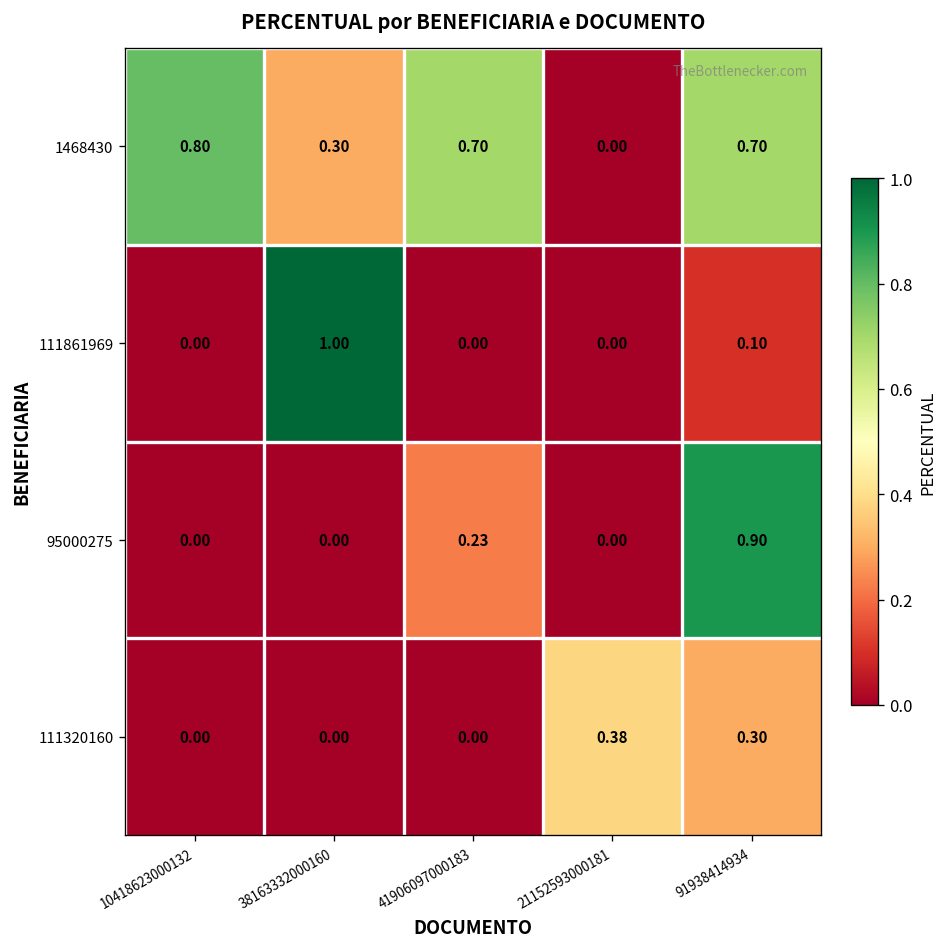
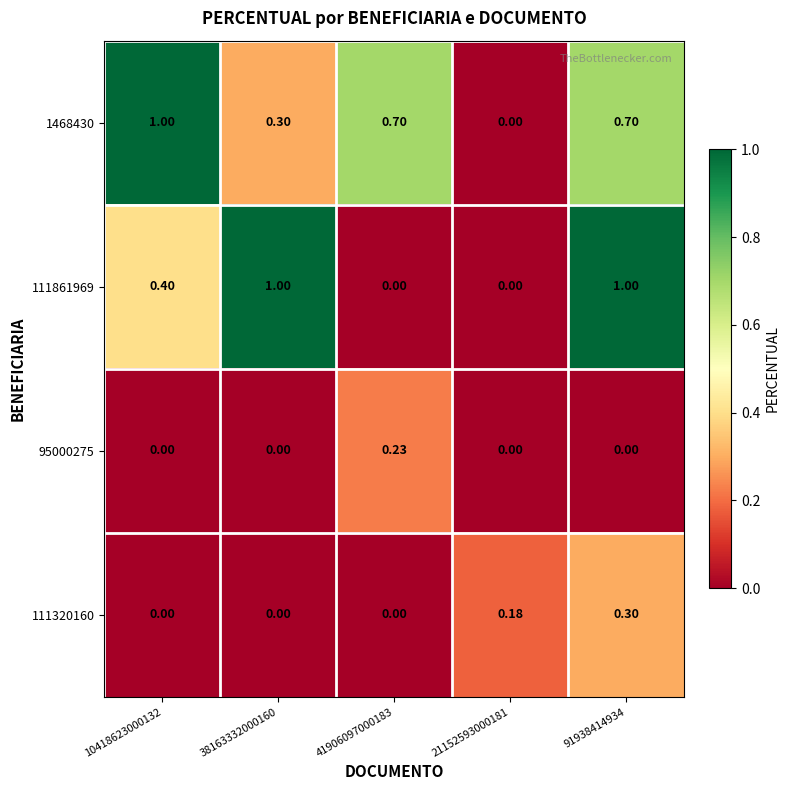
  {
    "1468430": {
-     "10418623000132": 0.80,
+     "10418623000132": 1.00,
      "38163332000160": 0.30,
      "41906097000183": 0.70,
      "21152593000181": 0.00
    },
    "111861969": {
-     "10418623000132": 0.00,
+     "10418623000132": 0.40,
      "38163332000160": 1.00,
      "41906097000183": 0.00,
      "21152593000181": 0.00,
-     "91938414934": 0.10
+     "91938414934": 1.00
    },
    "95000275": {
      "10418623000132": 0.00,
      "38163332000160": 0.00,
      "41906097000183": 0.23,
      "21152593000181": 0.00,
-     "91938414934": 0.90
+     "91938414934": 0.00
    },
    "111320160": {
      "10418623000132": 0.00,
      "38163332000160": 0.00,
      "41906097000183": 0.00,
-     "21152593000181": 0.38,
+     "21152593000181": 0.18,
      "91938414934": 0.30
    }
  }
